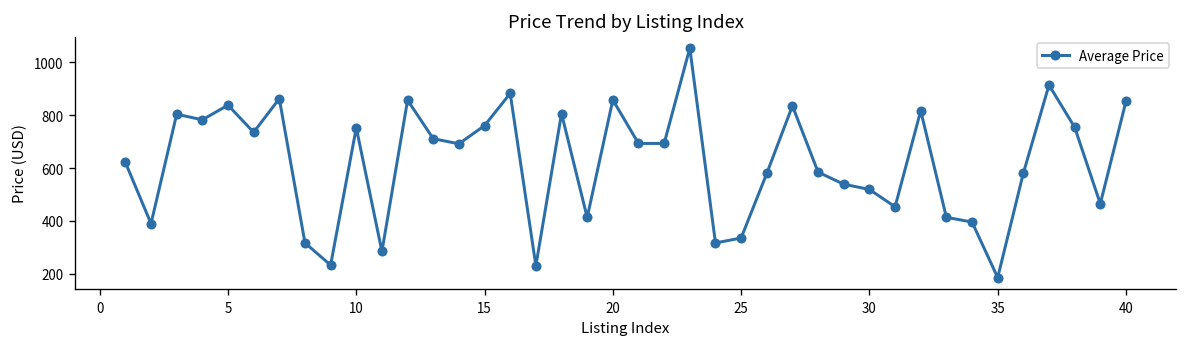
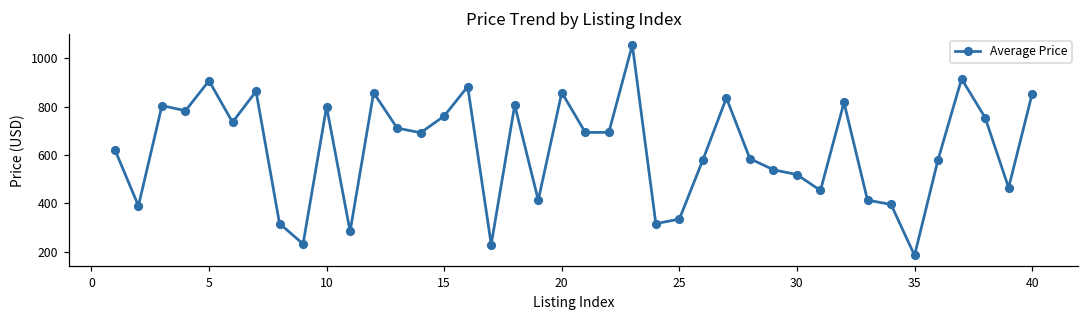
  {
-   "5": 840,
-   "10": 750,
+   "5": 910,
+   "10": 800,
    "15": 760,
    "20": 860,
    "25": 340,
    "30": 520,
    "35": 190,
    "40": 850
  }
